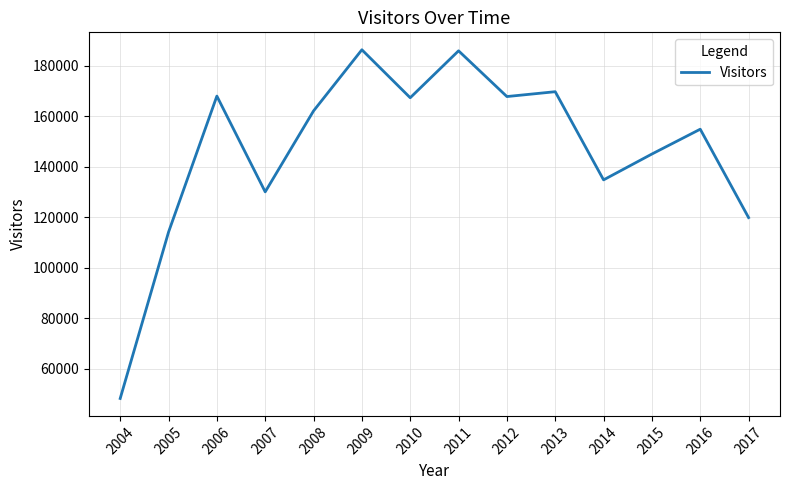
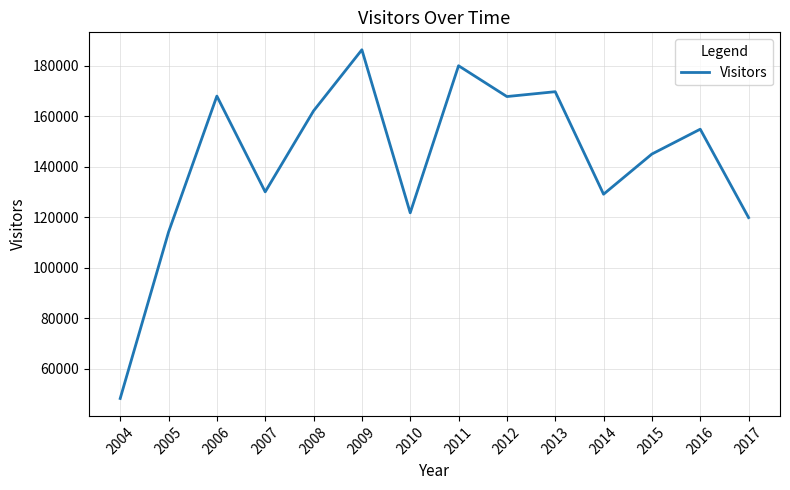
  {
    "2004": 48000,
    "2005": 114000,
    "2006": 168000,
    "2007": 130000,
    "2008": 162000,
    "2009": 186000,
-   "2010": 167000,
-   "2011": 186000,
+   "2010": 122000,
+   "2011": 180000,
    "2012": 168000,
    "2013": 170000,
-   "2014": 135000,
+   "2014": 129000,
    "2015": 145000,
    "2016": 155000,
    "2017": 120000
  }
